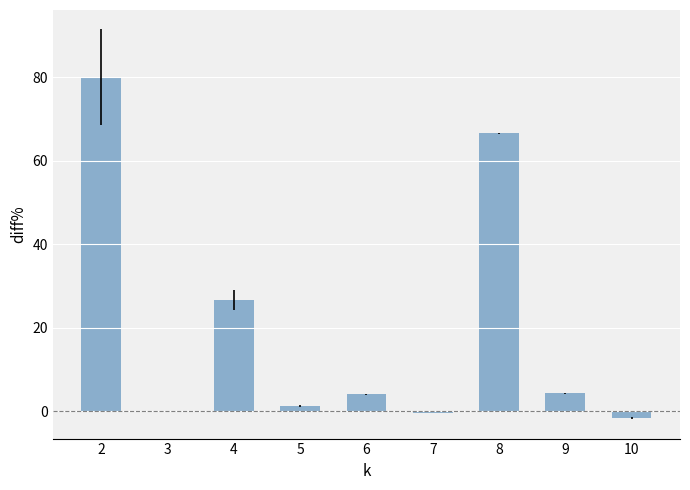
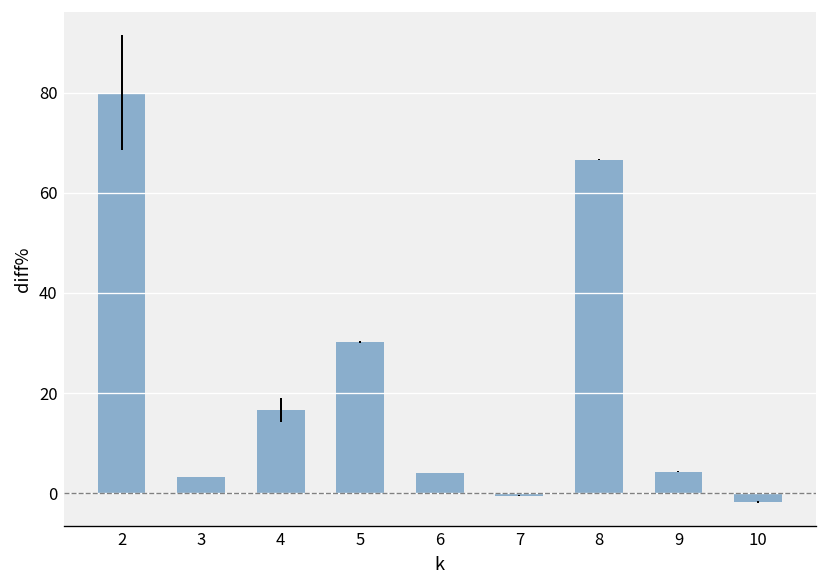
  {
    "2": 80,
-   "3": 0,
-   "4": 27,
-   "5": 1,
+   "3": 3,
+   "4": 17,
+   "5": 30,
    "6": 4,
    "8": 67,
    "9": 4,
    "10": -2
  }
